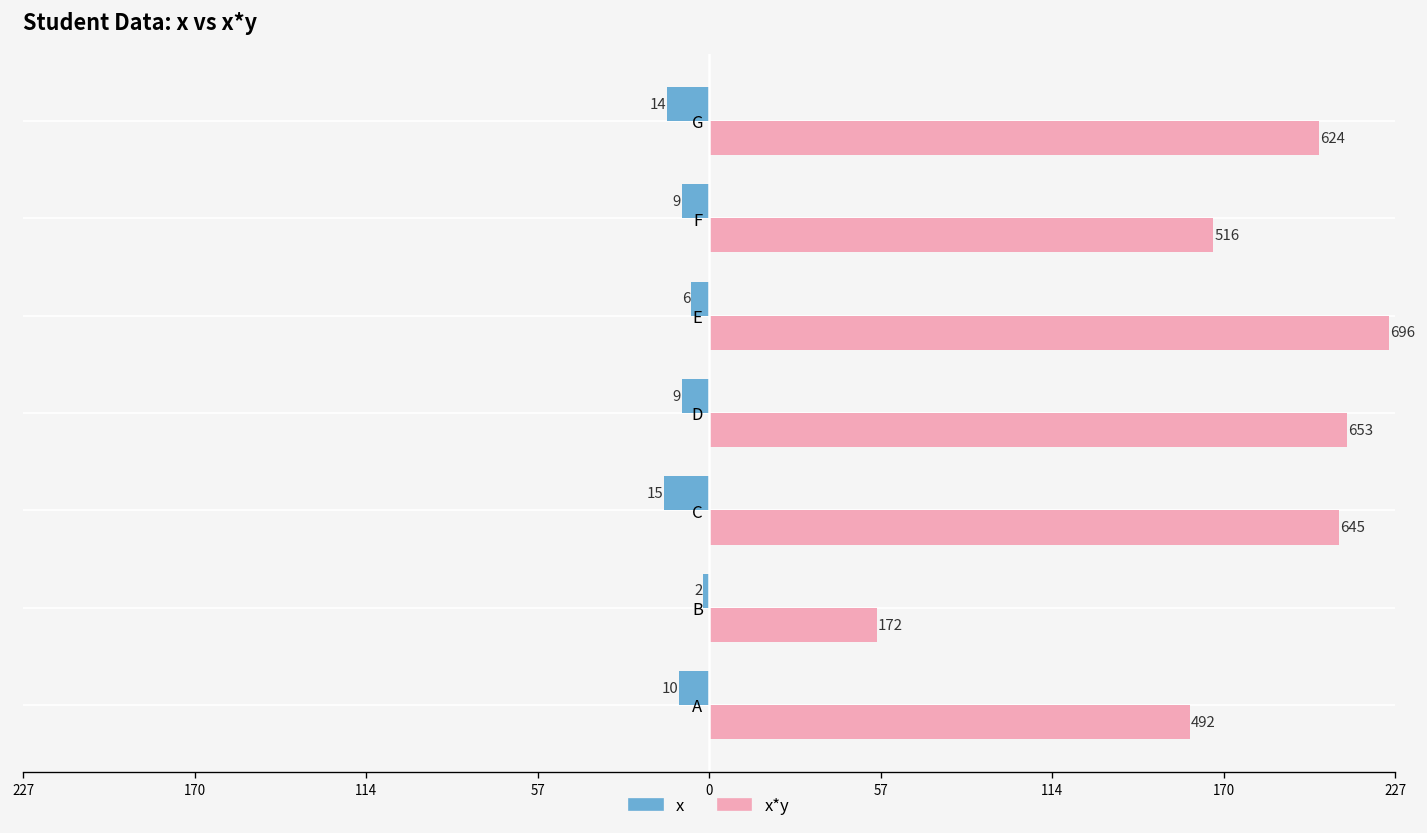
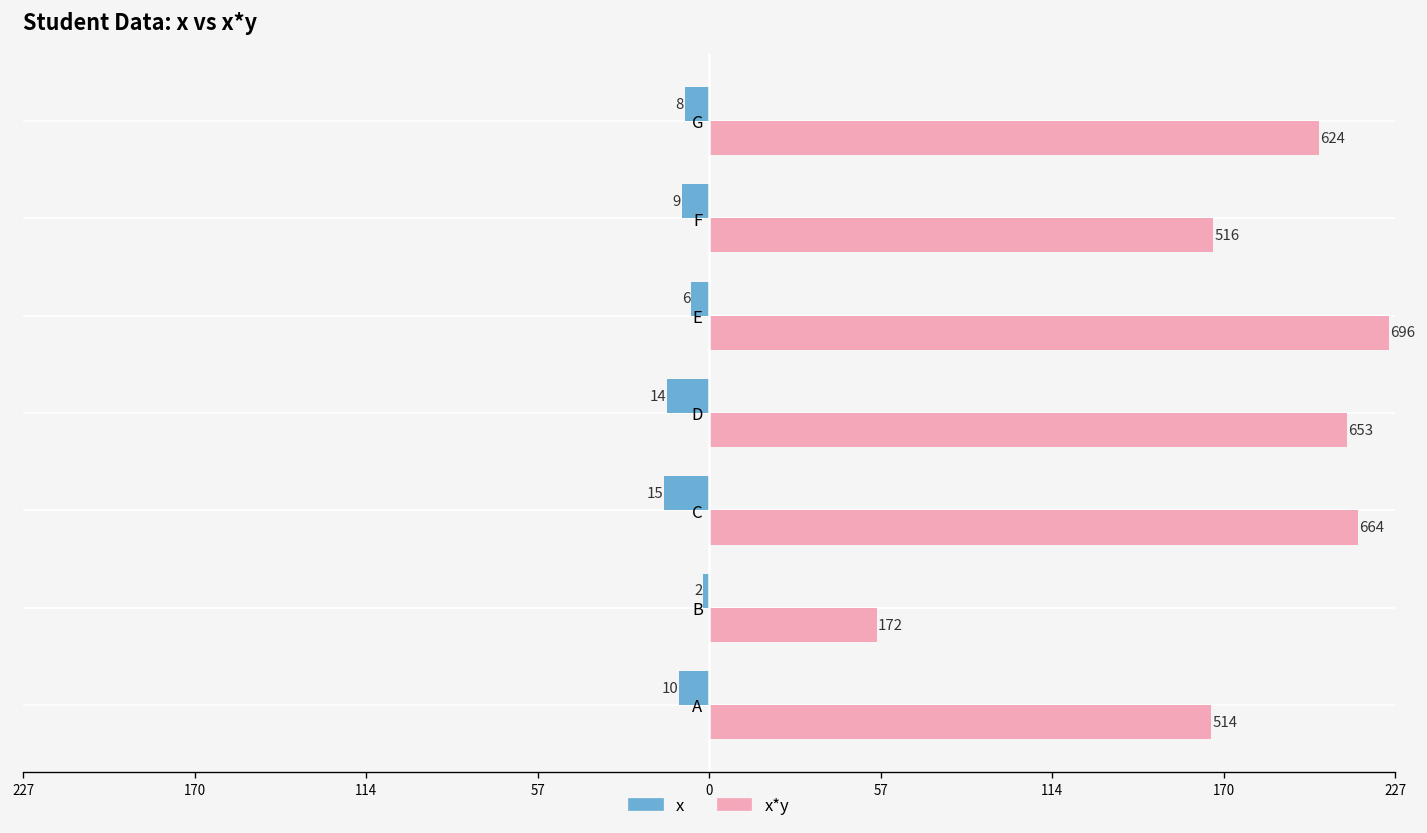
  {
    "x": {
-     "G": 14,
-     "D": 9
+     "G": 8,
+     "D": 14
    },
    "x*y": {
-     "C": 645,
-     "A": 492
+     "C": 664,
+     "A": 514
    }
  }
